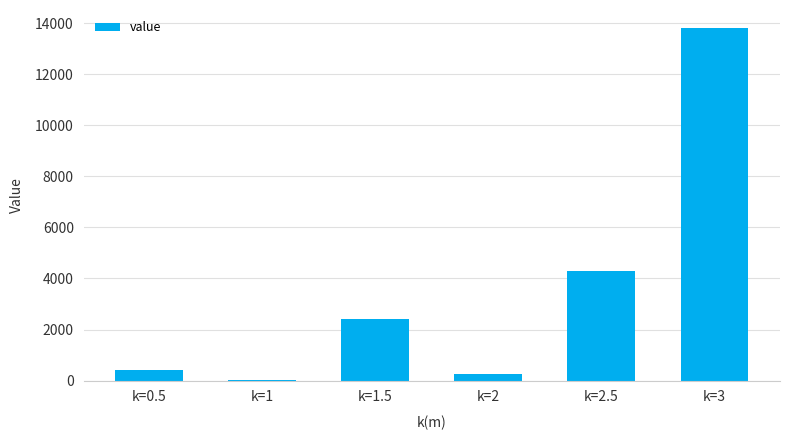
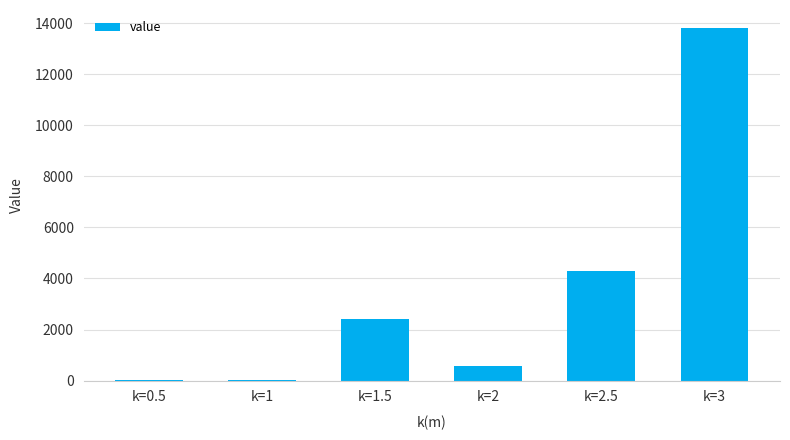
  {
-   "k=0.5": 400,
+   "k=0.5": 0,
    "k=1.5": 2400,
-   "k=2": 300,
+   "k=2": 600,
    "k=2.5": 4300,
    "k=3": 13800
  }
